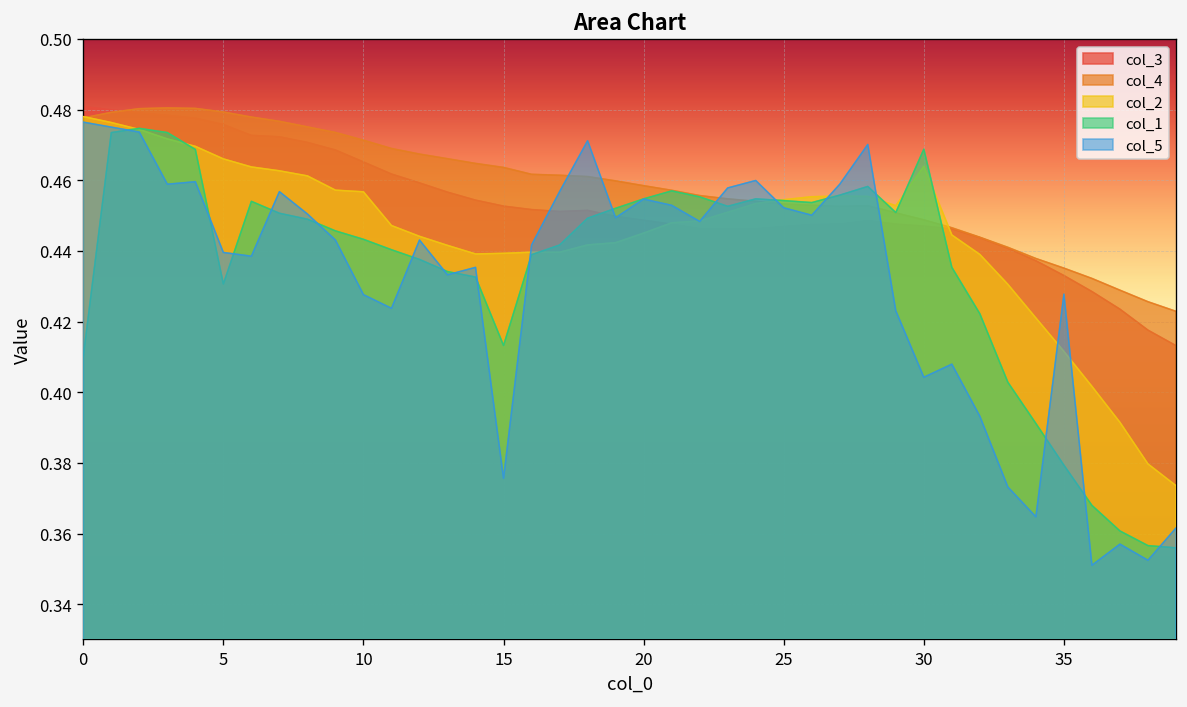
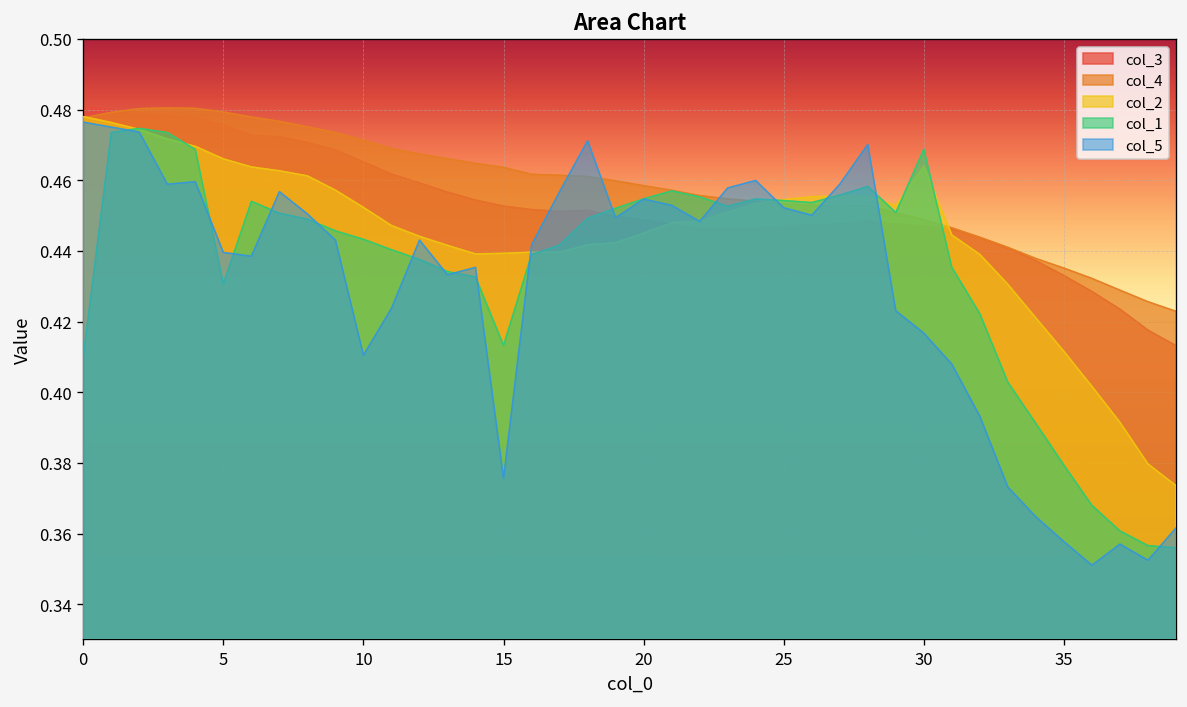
  {
    "col_2": {
      "5": 0.466,
-     "10": 0.457,
+     "10": 0.452,
      "15": 0.439,
      "20": 0.445,
      "30": 0.464,
      "35": 0.412
    },
    "col_1": {
      "0": 0.410,
      "5": 0.431,
      "10": 0.443,
      "15": 0.413,
      "30": 0.469,
      "35": 0.379
    },
    "col_5": {
      "0": 0.476,
      "5": 0.440,
-     "10": 0.428,
+     "10": 0.410,
      "15": 0.376,
      "25": 0.452,
-     "30": 0.404,
-     "35": 0.428
+     "30": 0.417,
+     "35": 0.358
    }
  }
